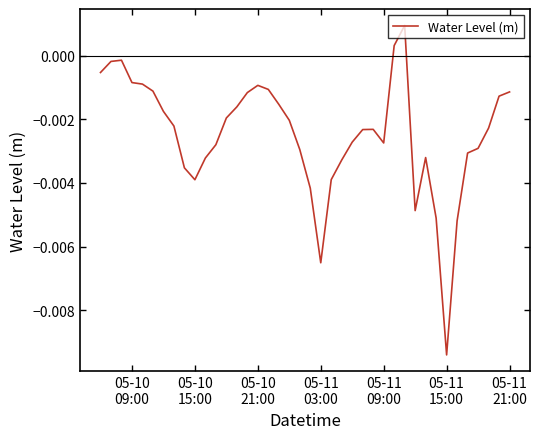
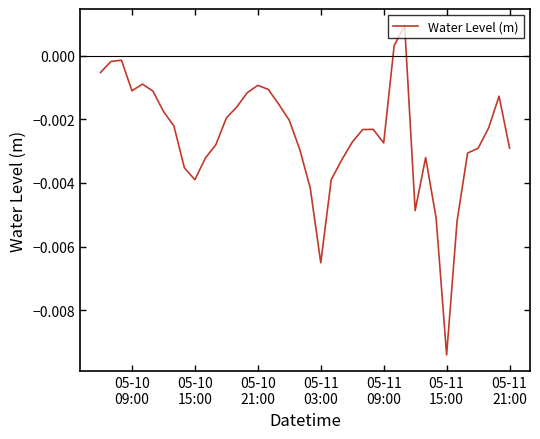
  {
-   "05-10 09:00": -0.0008,
+   "05-10 09:00": -0.0011,
    "05-10 15:00": -0.0039,
    "05-10 21:00": -0.0009,
    "05-11 03:00": -0.0065,
    "05-11 09:00": -0.0027,
    "05-11 15:00": -0.0094,
-   "05-11 21:00": -0.0011
+   "05-11 21:00": -0.0029
  }
